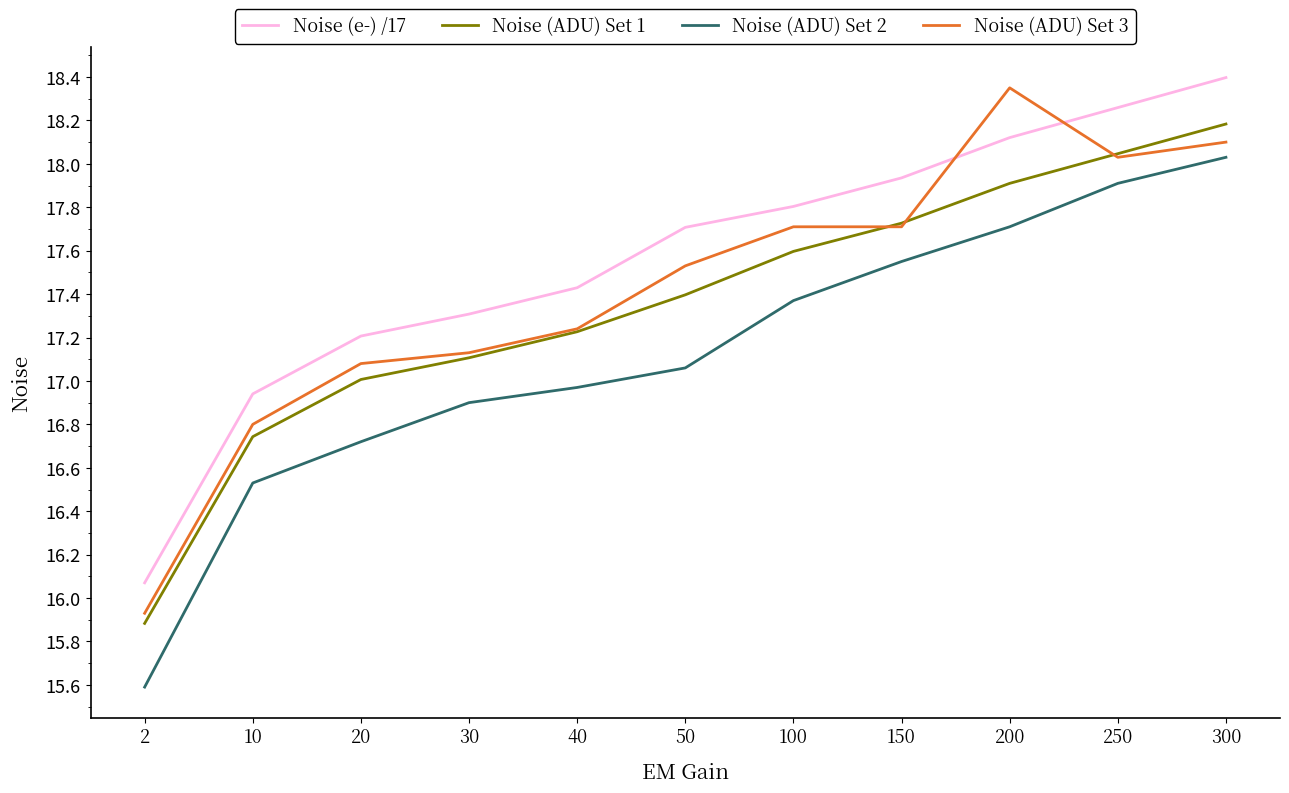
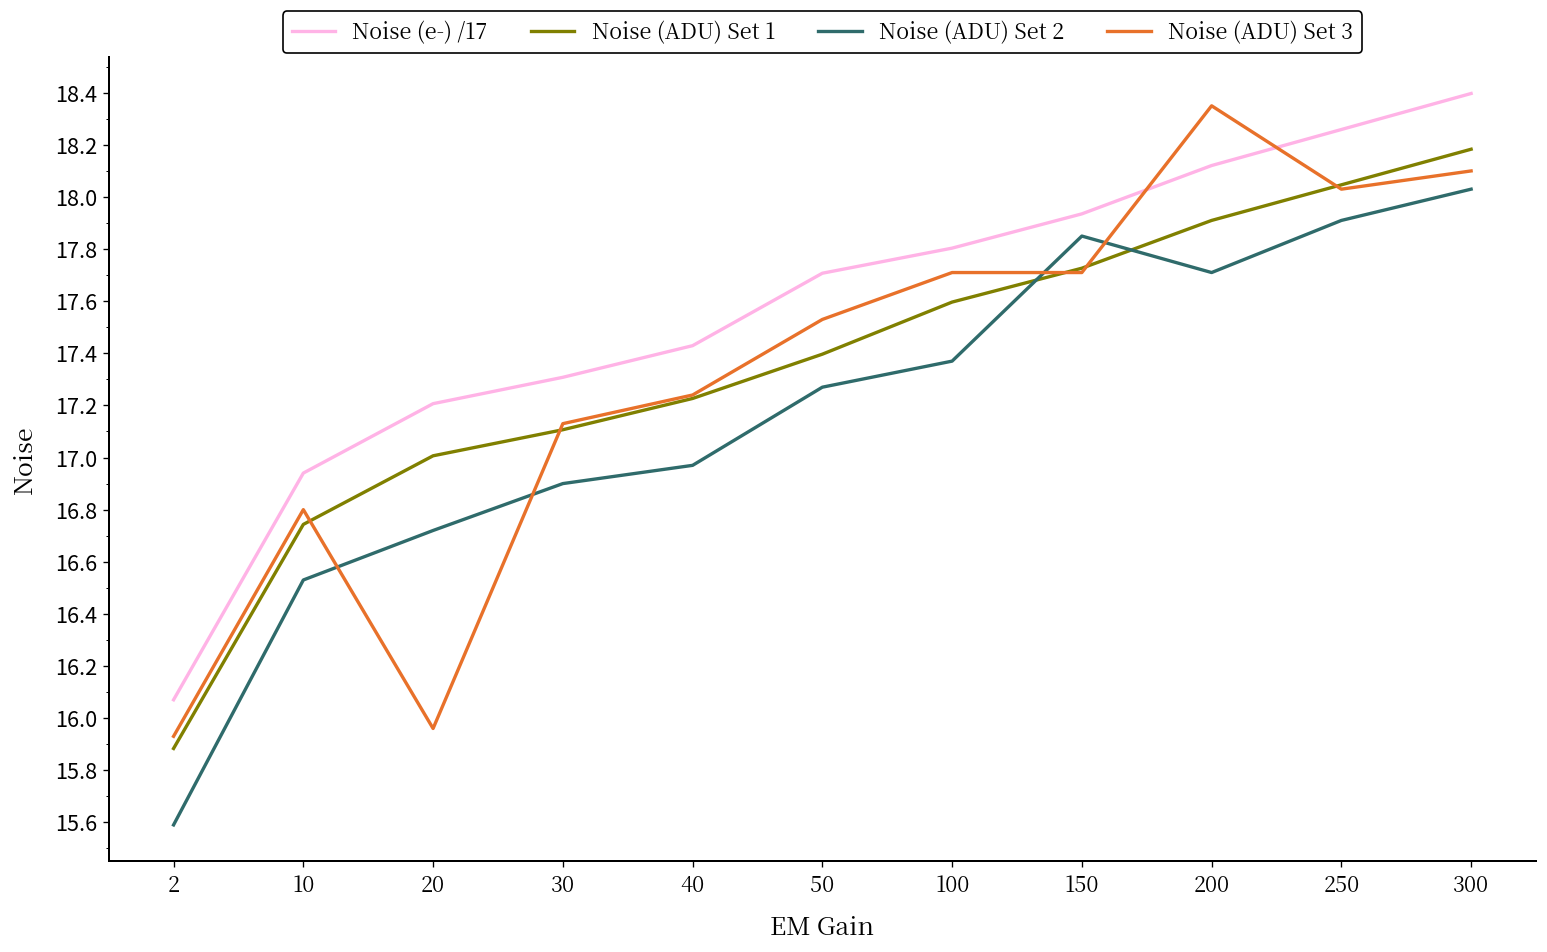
  {
    "Noise (e-) /17": {
      "2": 16.07,
      "10": 16.94,
      "20": 17.21,
      "30": 17.31,
      "40": 17.43,
      "50": 17.71,
      "100": 17.80,
      "150": 17.94,
      "200": 18.12,
      "250": 18.26,
      "300": 18.40
    },
    "Noise (ADU) Set 1": {
      "2": 15.88,
      "10": 16.74,
      "20": 17.01,
      "30": 17.11,
      "40": 17.23,
      "50": 17.40,
      "100": 17.60,
      "150": 17.73,
      "200": 17.91,
      "250": 18.05,
      "300": 18.18
    },
    "Noise (ADU) Set 2": {
      "2": 15.59,
      "10": 16.53,
      "20": 16.72,
      "30": 16.90,
      "40": 16.97,
-     "50": 17.06,
+     "50": 17.27,
      "100": 17.37,
-     "150": 17.55,
+     "150": 17.85,
      "200": 17.71,
      "250": 17.91,
      "300": 18.03
    },
    "Noise (ADU) Set 3": {
      "2": 15.93,
      "10": 16.80,
-     "20": 17.08,
+     "20": 15.96,
      "30": 17.13,
      "40": 17.24,
      "50": 17.53,
      "100": 17.71,
      "150": 17.71,
      "200": 18.35,
      "250": 18.03,
      "300": 18.10
    }
  }
